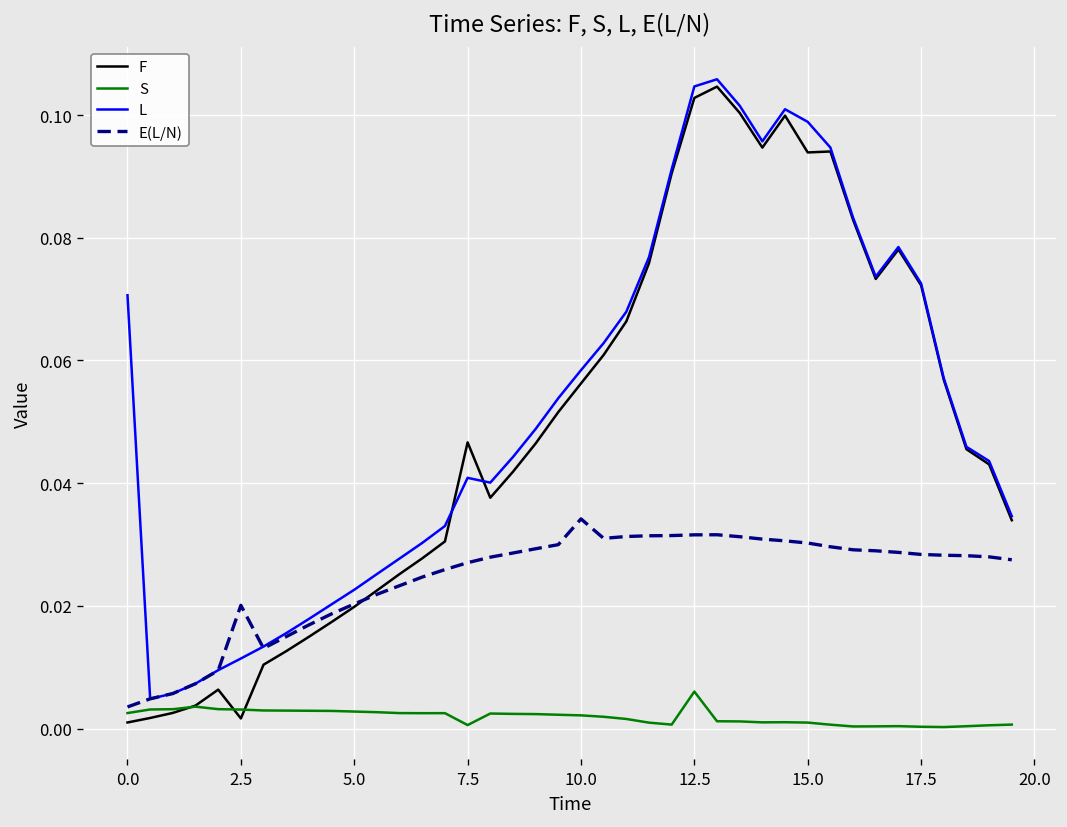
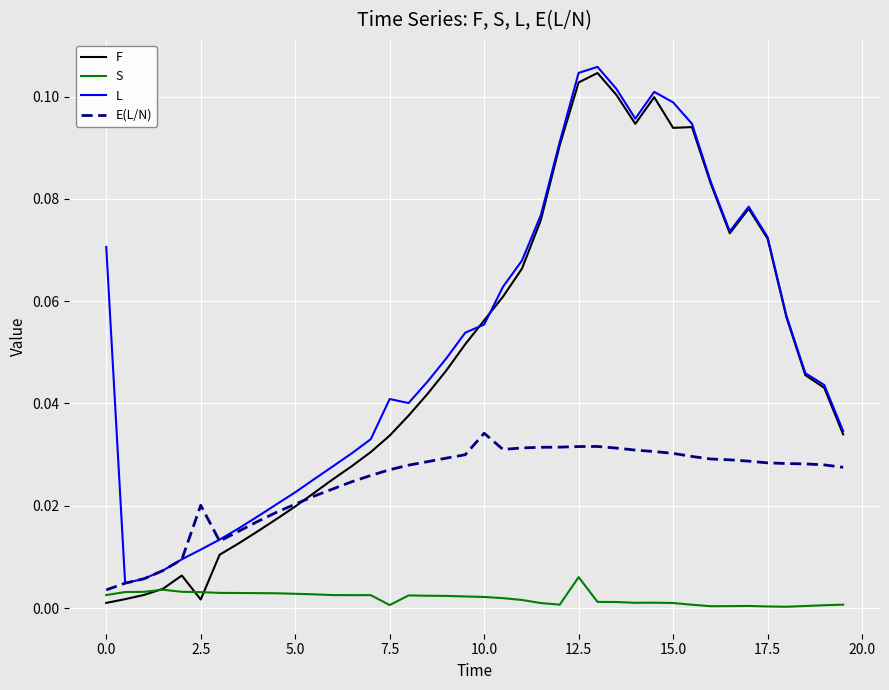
  {
    "F": {
      "0.0": 0.001,
      "2.5": 0.002,
-     "7.5": 0.047,
+     "7.5": 0.034,
      "10.0": 0.056,
      "12.5": 0.103,
      "15.0": 0.094
    },
    "S": {
      "0.0": 0.003,
      "2.5": 0.003,
      "5.0": 0.003,
      "7.5": 0.001,
      "10.0": 0.002,
      "12.5": 0.006,
      "15.0": 0.001,
      "17.5": 0.000
    },
    "L": {
      "0.0": 0.071,
      "2.5": 0.011,
      "5.0": 0.023,
      "7.5": 0.041,
-     "10.0": 0.058,
+     "10.0": 0.055,
      "12.5": 0.105,
      "15.0": 0.099
    },
    "E(L/N)": {
      "0.0": 0.004,
      "2.5": 0.020,
      "7.5": 0.027,
      "10.0": 0.034,
      "12.5": 0.032,
      "15.0": 0.030,
      "17.5": 0.028
    }
  }
